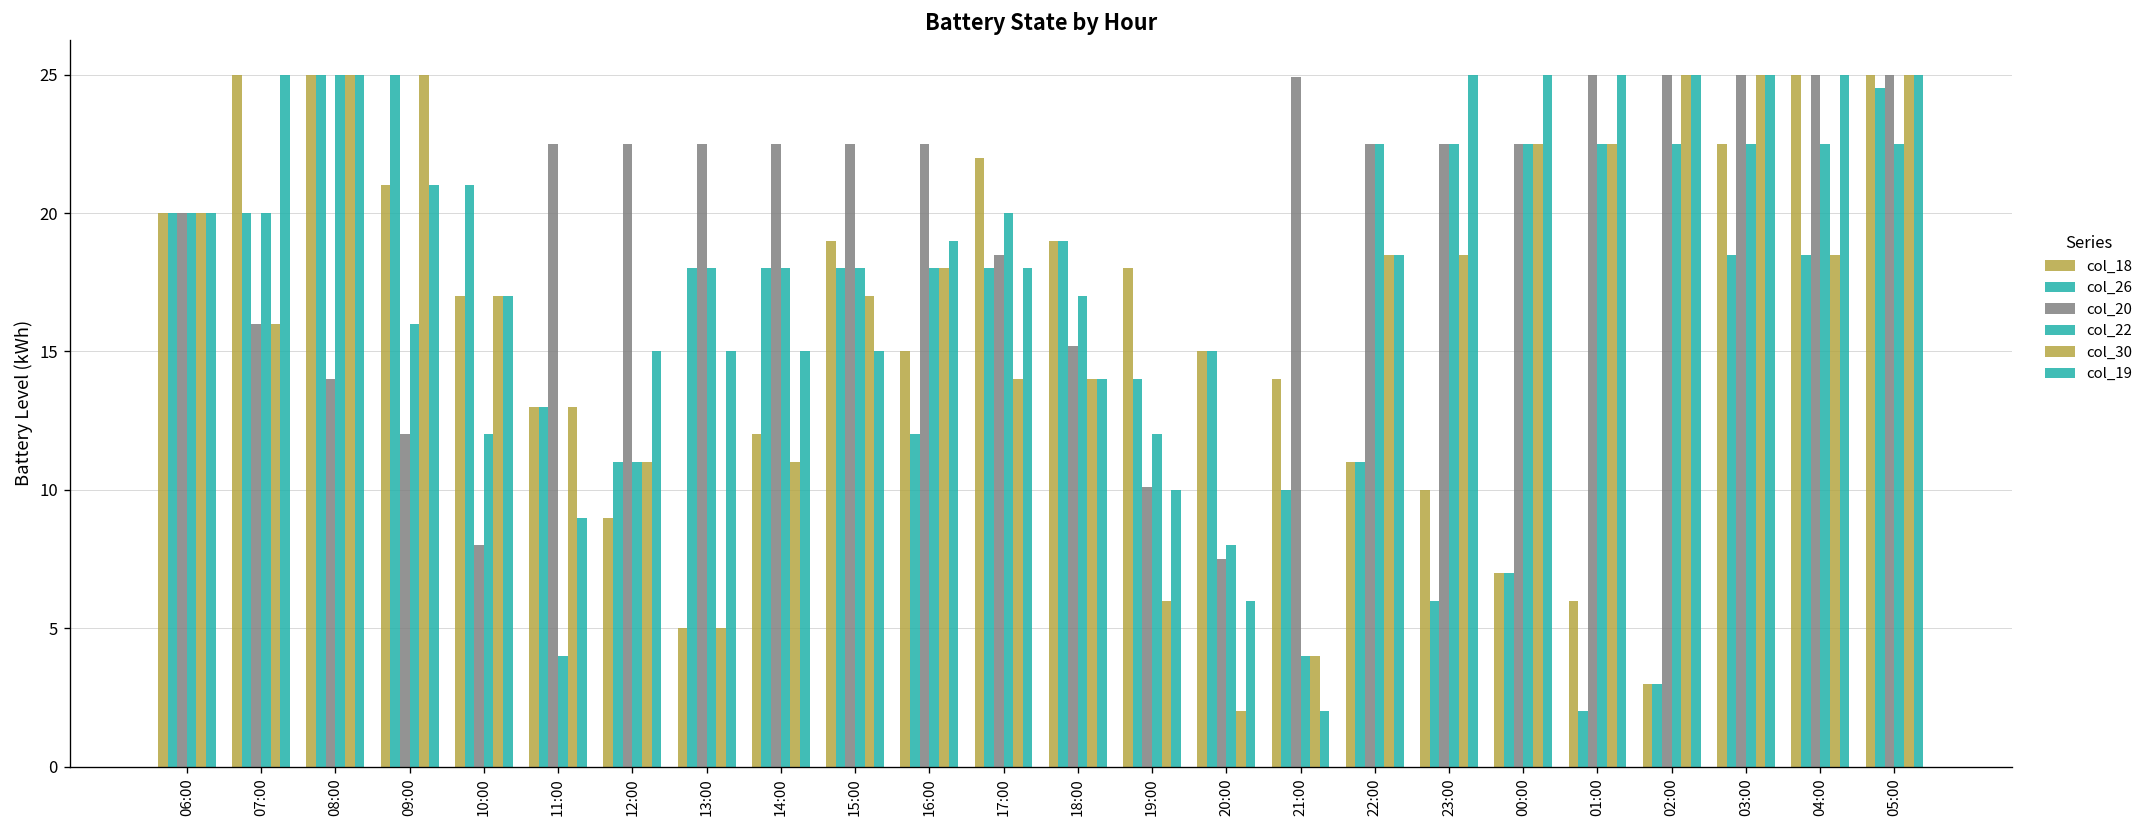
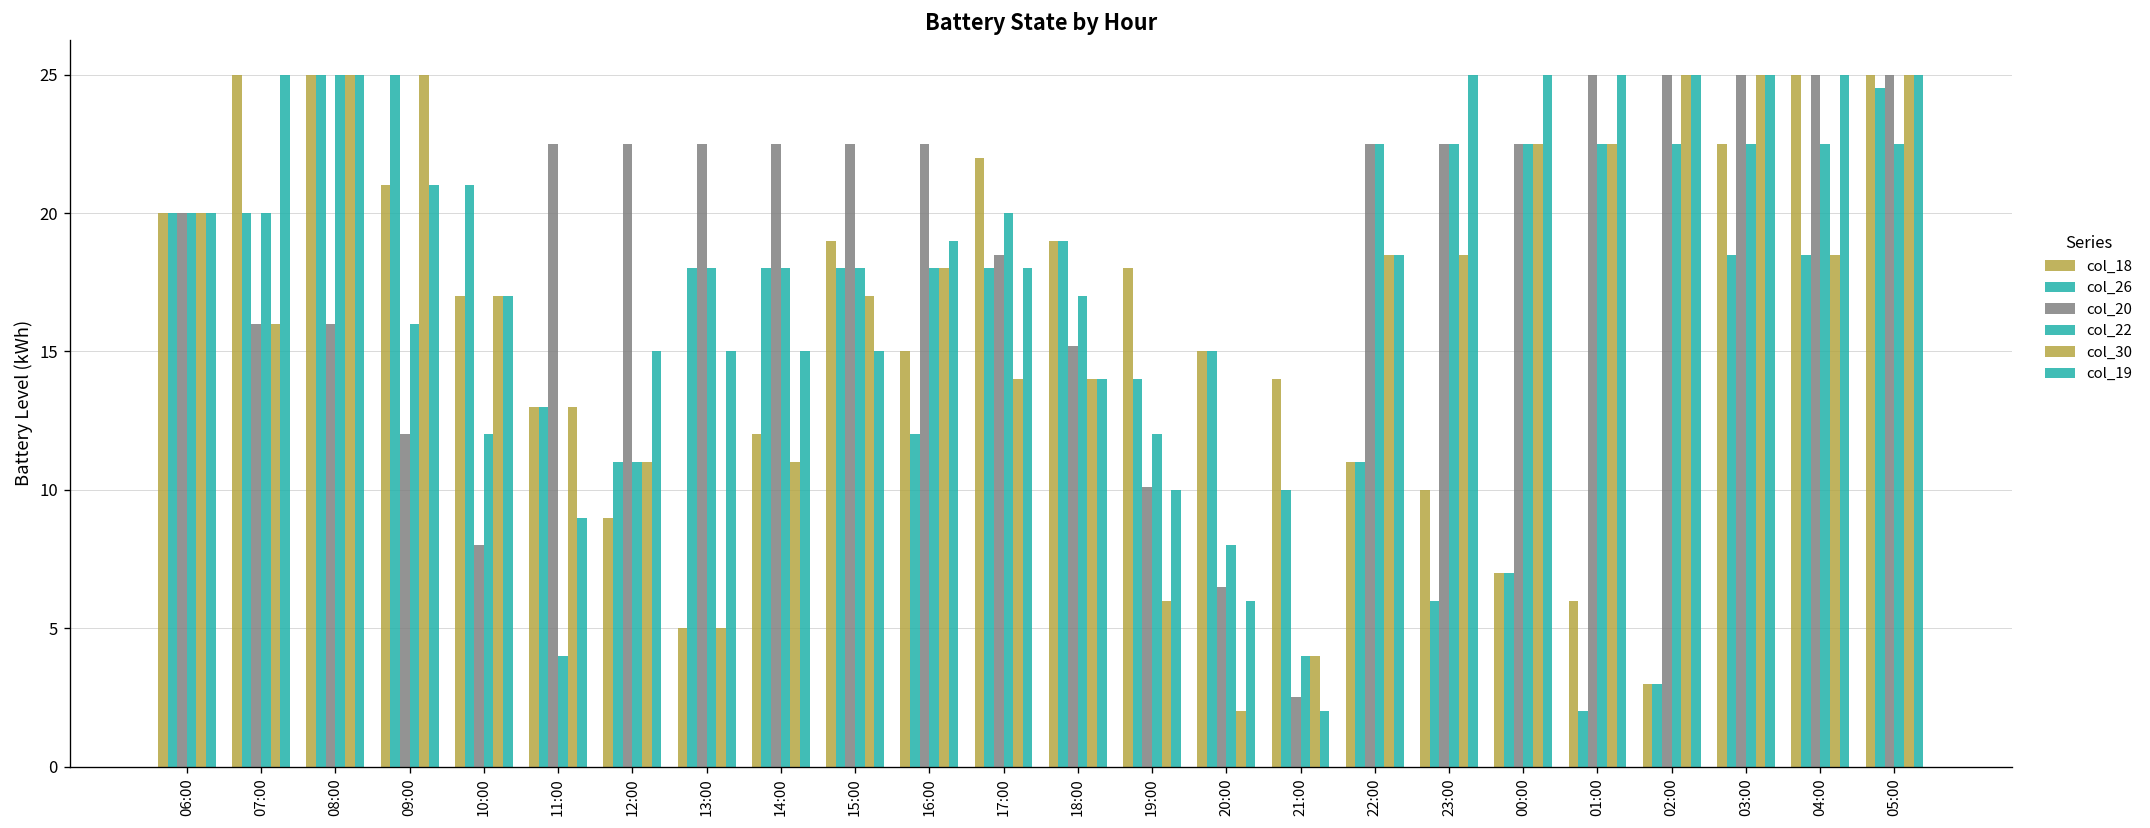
  {
    "col_20": {
      "06:00": 20.0,
      "07:00": 16.0,
-     "08:00": 14,
+     "08:00": 16,
      "09:00": 12.0,
      "10:00": 8.0,
      "11:00": 22.5,
      "12:00": 22.5,
      "13:00": 22.5,
      "14:00": 22.5,
      "15:00": 22.5,
      "16:00": 22.5,
      "17:00": 18.5,
      "18:00": 15.2,
      "19:00": 10.1,
-     "20:00": 7.5,
-     "21:00": 24.9,
+     "20:00": 6.5,
+     "21:00": 2.5,
      "22:00": 22.5,
      "23:00": 22.5,
      "00:00": 22.5,
      "01:00": 25.0,
      "02:00": 25.0,
      "03:00": 25.0,
      "04:00": 25.0,
      "05:00": 25.0
    }
  }
